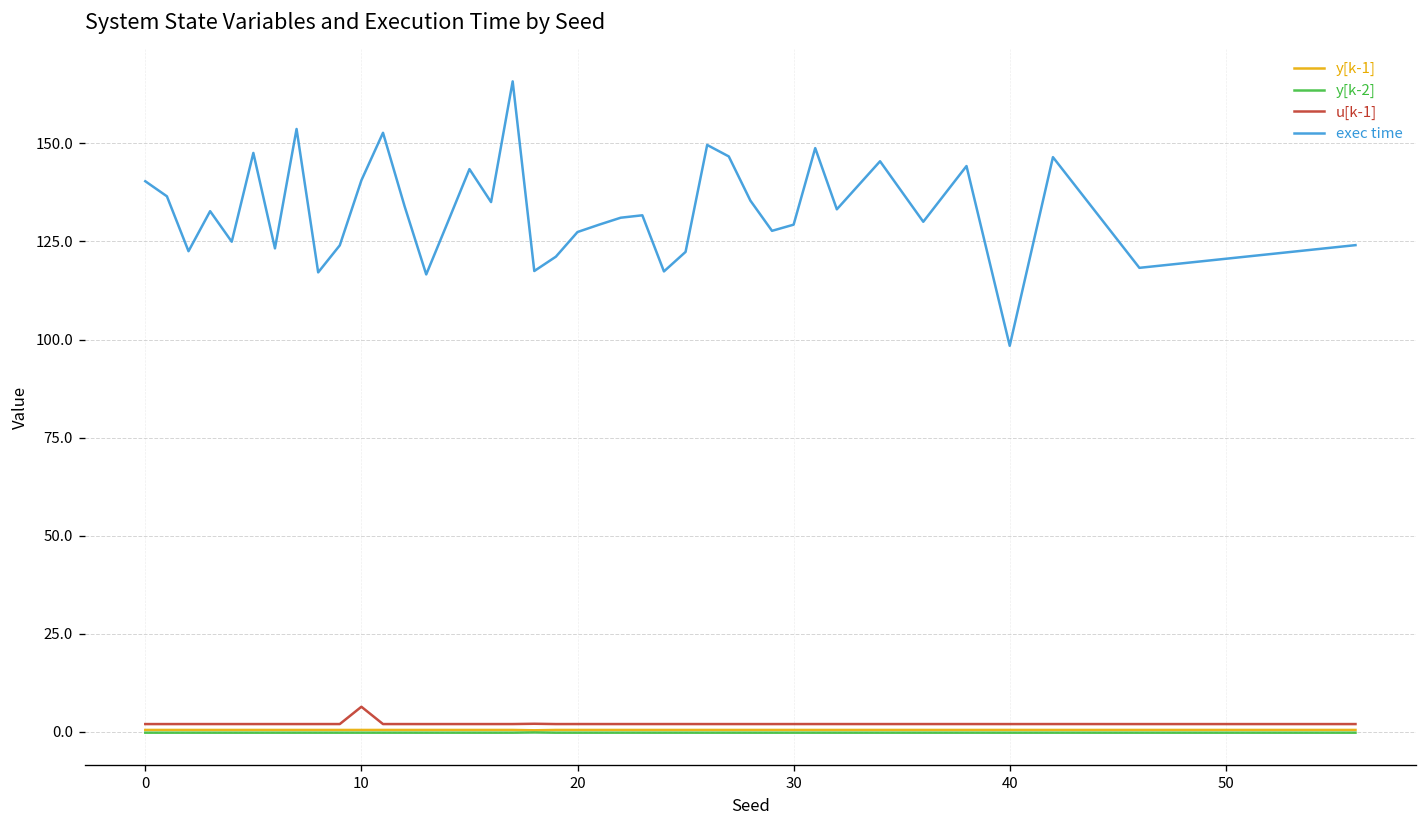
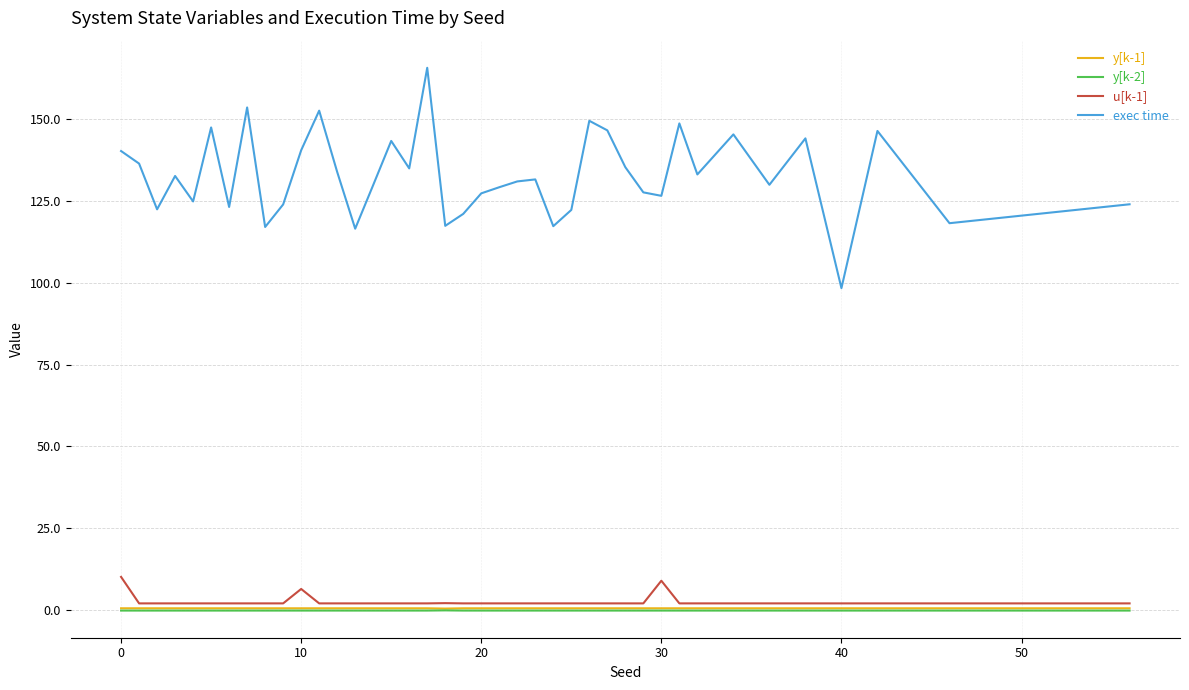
  {
    "u[k-1]": {
-     "0": 2,
+     "0": 10,
      "10": 6,
      "20": 2,
-     "30": 2,
+     "30": 9,
      "40": 2
    },
    "exec time": {
      "0": 140,
      "10": 141,
      "20": 127,
-     "30": 129,
+     "30": 127,
      "40": 98
    }
  }
